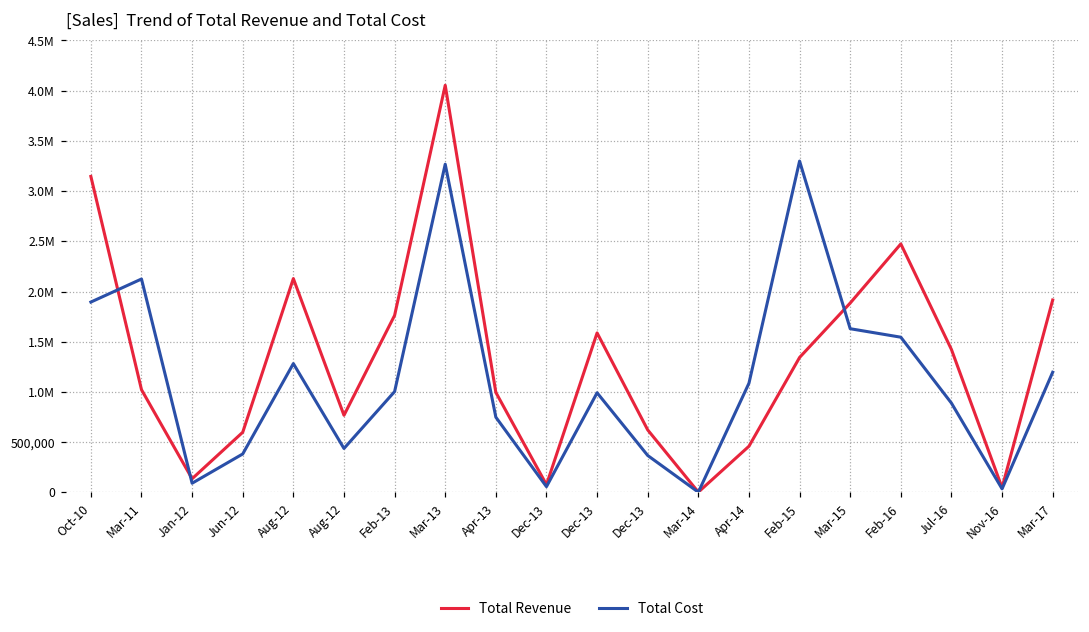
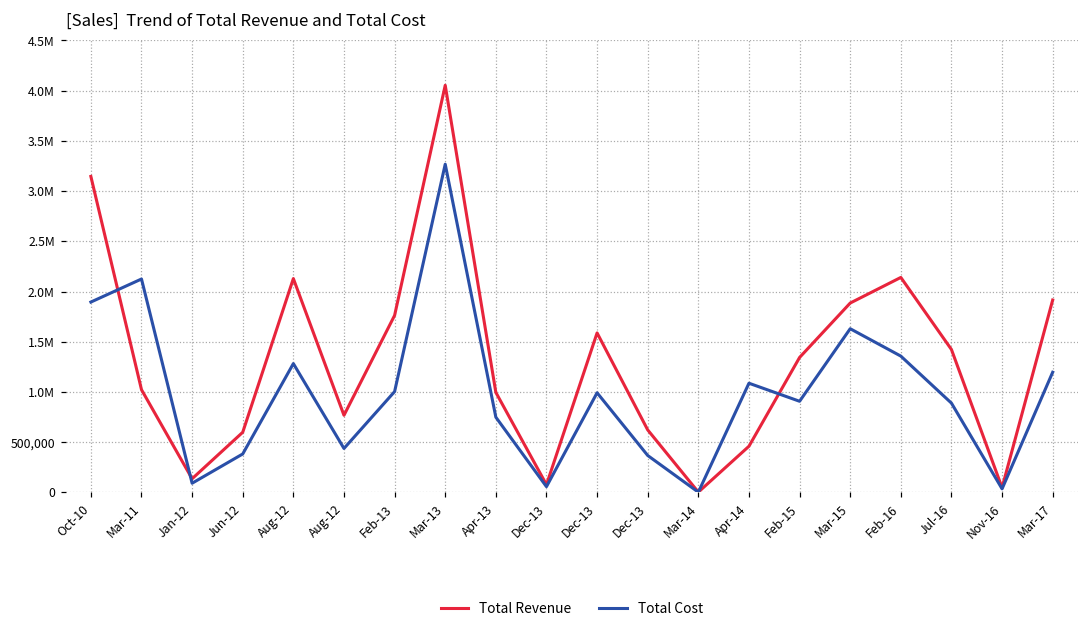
  {
    "Total Revenue": {
      "Oct-10": "3,100,000",
      "Mar-11": "1,000,000",
      "Jan-12": "100,000",
      "Jun-12": "600,000",
      "Feb-13": "1,800,000",
      "Mar-13": "4,100,000",
      "Apr-13": "1,000,000",
      "Apr-14": "500,000",
      "Feb-15": "1,300,000",
      "Mar-15": "1,900,000",
-     "Feb-16": "2,500,000",
+     "Feb-16": "2,100,000",
      "Jul-16": "1,400,000",
      "Mar-17": "1,900,000"
    },
    "Total Cost": {
      "Oct-10": "1,900,000",
      "Mar-11": "2,100,000",
      "Jan-12": "100,000",
      "Jun-12": "400,000",
      "Feb-13": "1,000,000",
      "Mar-13": "3,300,000",
      "Apr-13": "700,000",
      "Apr-14": "1,100,000",
-     "Feb-15": "3,300,000",
+     "Feb-15": "900,000",
      "Mar-15": "1,600,000",
-     "Feb-16": "1,500,000",
+     "Feb-16": "1,400,000",
      "Jul-16": "900,000",
      "Mar-17": "1,200,000"
    }
  }
